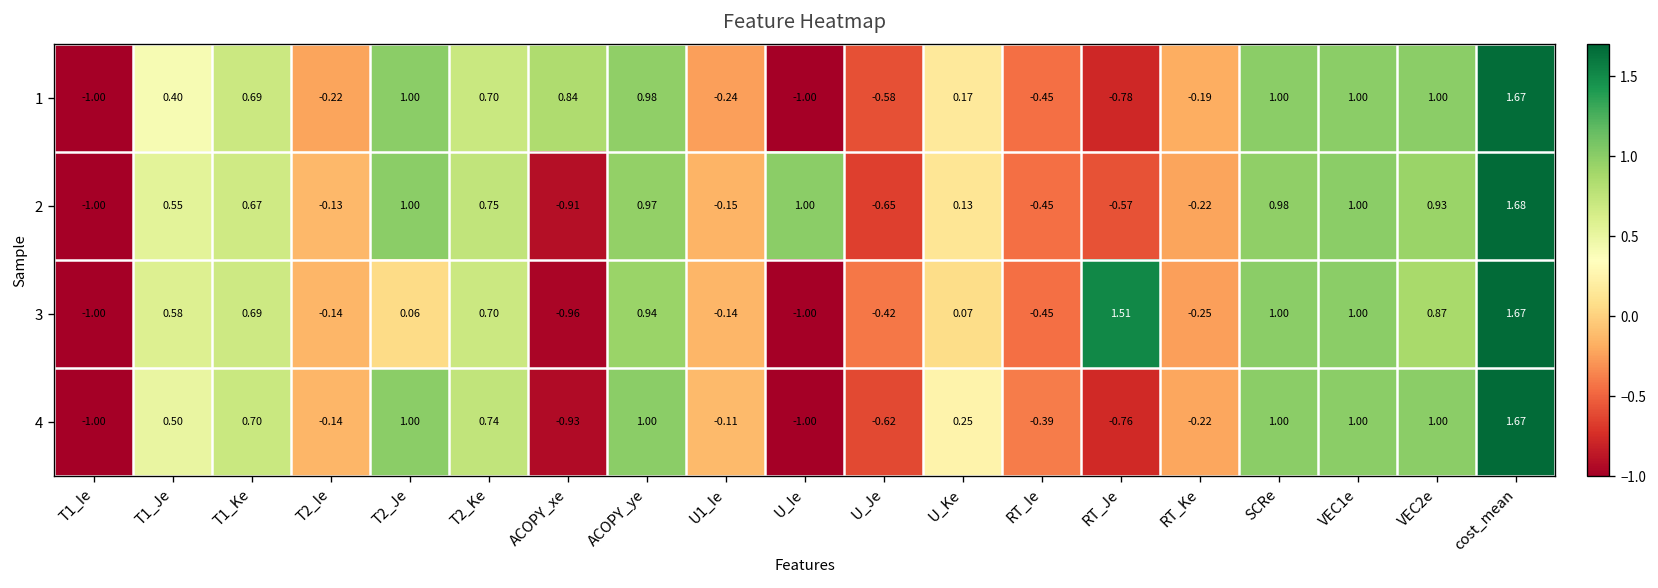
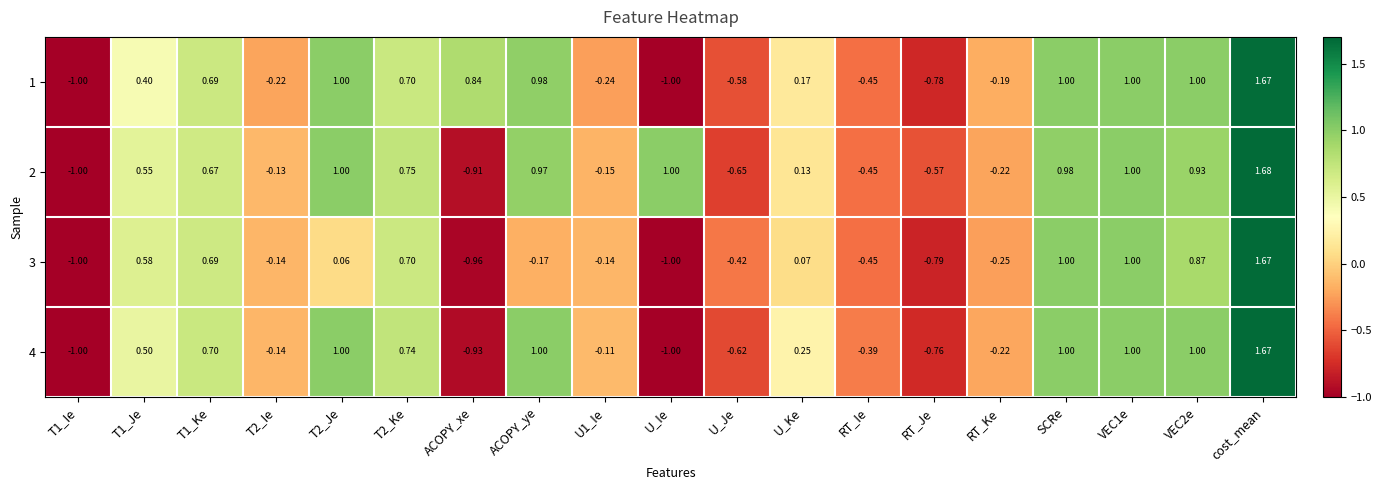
  {
    "1": {
      "T1_Ie": -1.00,
      "T1_Je": 0.40,
      "T1_Ke": 0.69,
      "T2_Ie": -0.22,
      "T2_Je": 1.00,
      "T2_Ke": 0.70,
      "ACOPY_xe": 0.84,
      "ACOPY_ye": 0.98,
      "U1_Ie": -0.24,
      "U_Ie": -1.00,
      "U_Je": -0.58,
      "U_Ke": 0.17,
      "RT_Ie": -0.45,
      "RT_Je": -0.78,
      "RT_Ke": -0.19,
      "SCRe": 1.00,
      "VEC1e": 1.00,
      "VEC2e": 1.00,
      "cost_mean": 1.67
    },
    "2": {
      "T1_Ie": -1.00,
      "T1_Je": 0.55,
      "T1_Ke": 0.67,
      "T2_Ie": -0.13,
      "T2_Je": 1.00,
      "T2_Ke": 0.75,
      "ACOPY_xe": -0.91,
      "ACOPY_ye": 0.97,
      "U1_Ie": -0.15,
      "U_Ie": 1.00,
      "U_Je": -0.65,
      "U_Ke": 0.13,
      "RT_Ie": -0.45,
      "RT_Je": -0.57,
      "RT_Ke": -0.22,
      "SCRe": 0.98,
      "VEC1e": 1.00,
      "VEC2e": 0.93,
      "cost_mean": 1.68
    },
    "3": {
      "T1_Ie": -1.00,
      "T1_Je": 0.58,
      "T1_Ke": 0.69,
      "T2_Ie": -0.14,
      "T2_Je": 0.06,
      "T2_Ke": 0.70,
      "ACOPY_xe": -0.96,
-     "ACOPY_ye": 0.94,
+     "ACOPY_ye": -0.17,
      "U1_Ie": -0.14,
      "U_Ie": -1.00,
      "U_Je": -0.42,
      "U_Ke": 0.07,
      "RT_Ie": -0.45,
-     "RT_Je": 1.51,
+     "RT_Je": -0.79,
      "RT_Ke": -0.25,
      "SCRe": 1.00,
      "VEC1e": 1.00,
      "VEC2e": 0.87,
      "cost_mean": 1.67
    },
    "4": {
      "T1_Ie": -1.00,
      "T1_Je": 0.50,
      "T1_Ke": 0.70,
      "T2_Ie": -0.14,
      "T2_Je": 1.00,
      "T2_Ke": 0.74,
      "ACOPY_xe": -0.93,
      "ACOPY_ye": 1.00,
      "U1_Ie": -0.11,
      "U_Ie": -1.00,
      "U_Je": -0.62,
      "U_Ke": 0.25,
      "RT_Ie": -0.39,
      "RT_Je": -0.76,
      "RT_Ke": -0.22,
      "SCRe": 1.00,
      "VEC1e": 1.00,
      "VEC2e": 1.00,
      "cost_mean": 1.67
    }
  }
